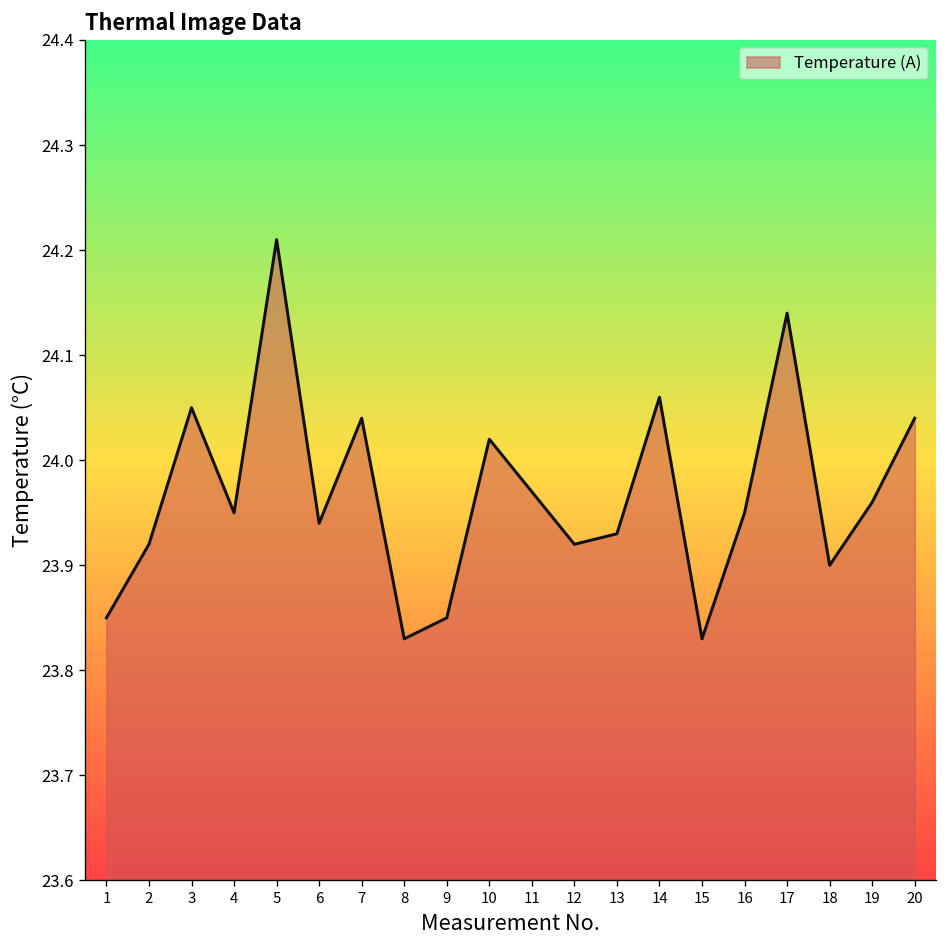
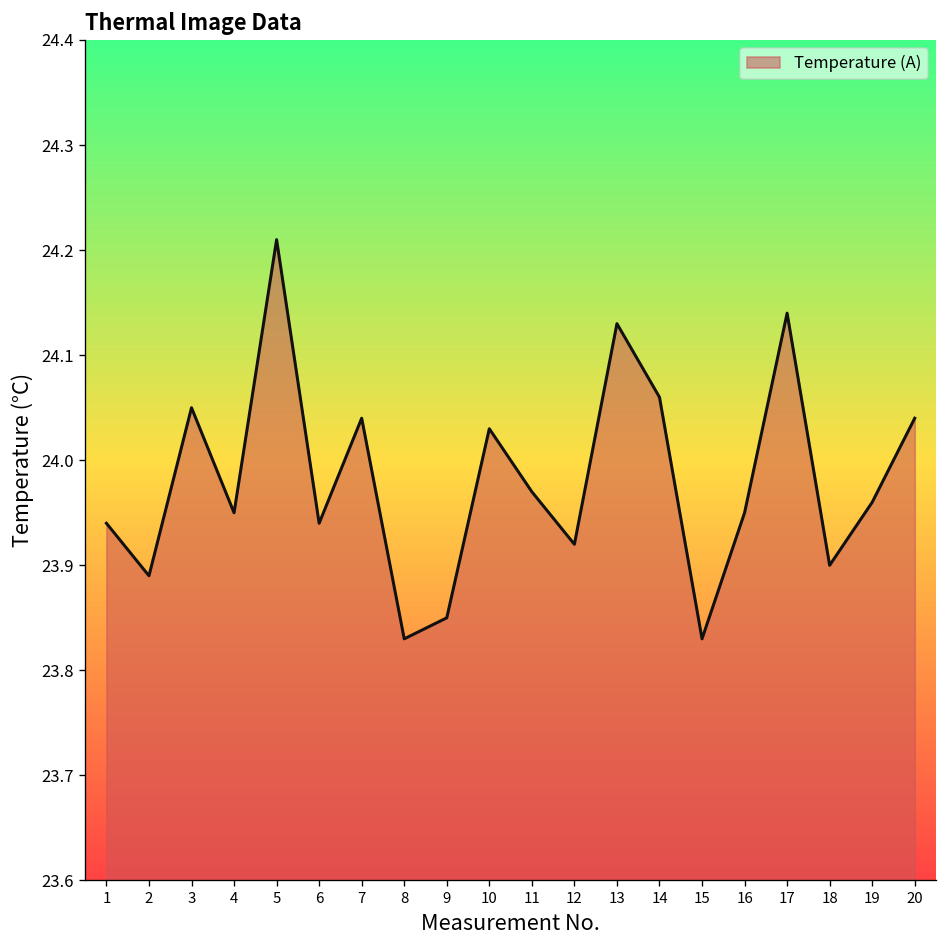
  {
-   "1": 23.85,
-   "2": 23.92,
+   "1": 23.94,
+   "2": 23.89,
    "3": 24.05,
    "4": 23.95,
    "5": 24.21,
    "6": 23.94,
    "7": 24.04,
    "8": 23.83,
    "9": 23.85,
-   "10": 24.02,
+   "10": 24.03,
    "11": 23.97,
    "12": 23.92,
-   "13": 23.93,
+   "13": 24.13,
    "14": 24.06,
    "15": 23.83,
    "16": 23.95,
    "17": 24.14,
    "18": 23.90,
    "19": 23.96,
    "20": 24.04
  }
